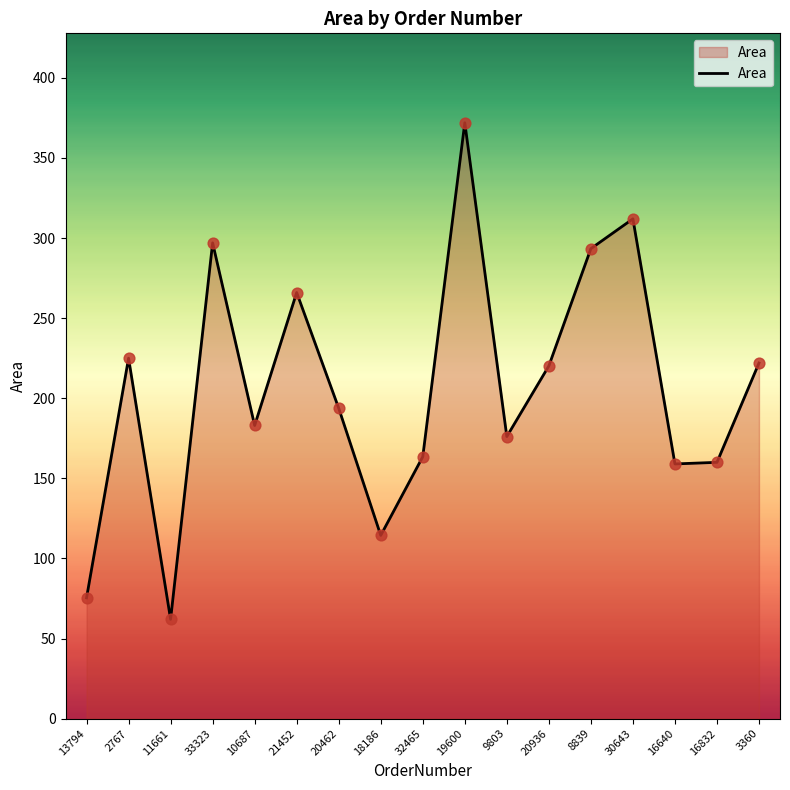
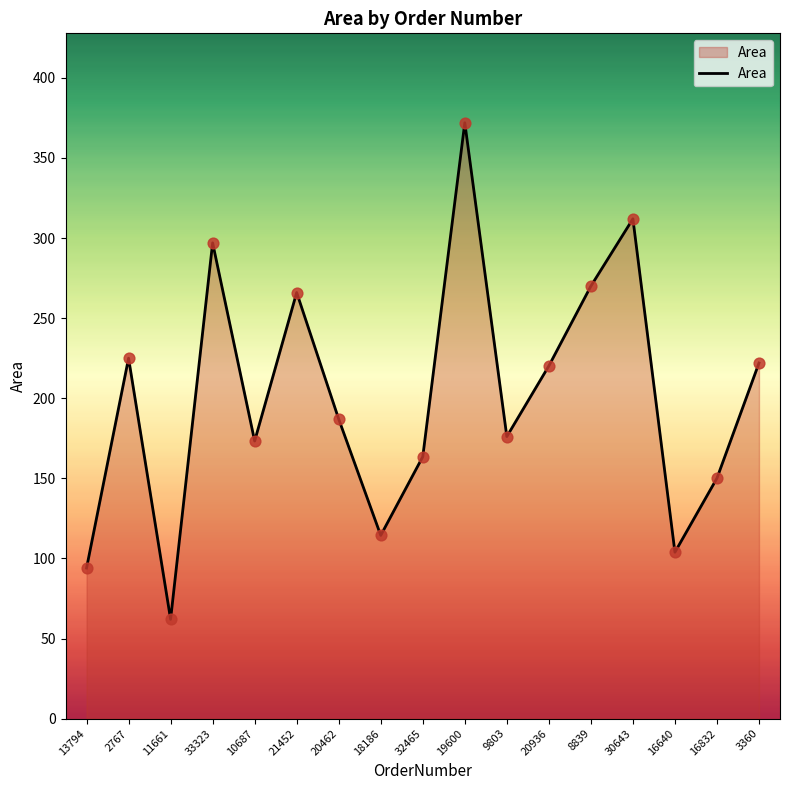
  {
-   "13794": 75,
+   "13794": 94,
    "2767": 225,
    "11661": 62,
    "33323": 297,
-   "10687": 183,
+   "10687": 173,
    "21452": 266,
-   "20462": 194,
+   "20462": 187,
    "18186": 114,
    "32465": 164,
    "19600": 372,
    "9803": 176,
    "20936": 220,
-   "8839": 293,
+   "8839": 270,
    "30643": 312,
-   "16640": 159,
-   "16832": 160,
+   "16640": 104,
+   "16832": 150,
    "3360": 222
  }
